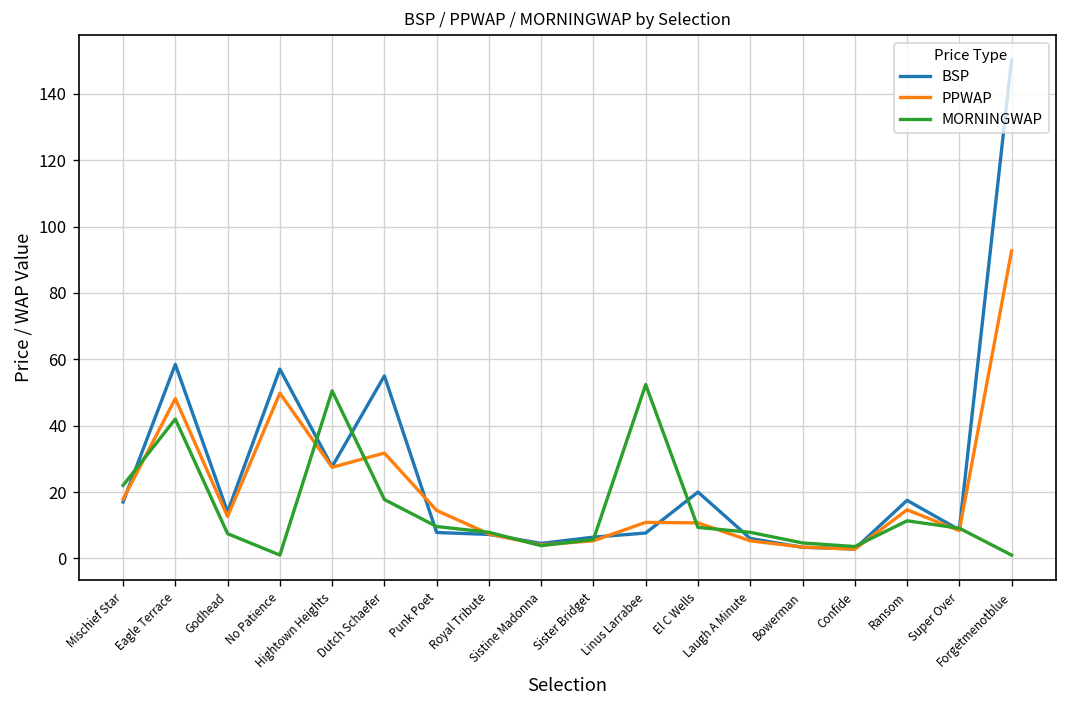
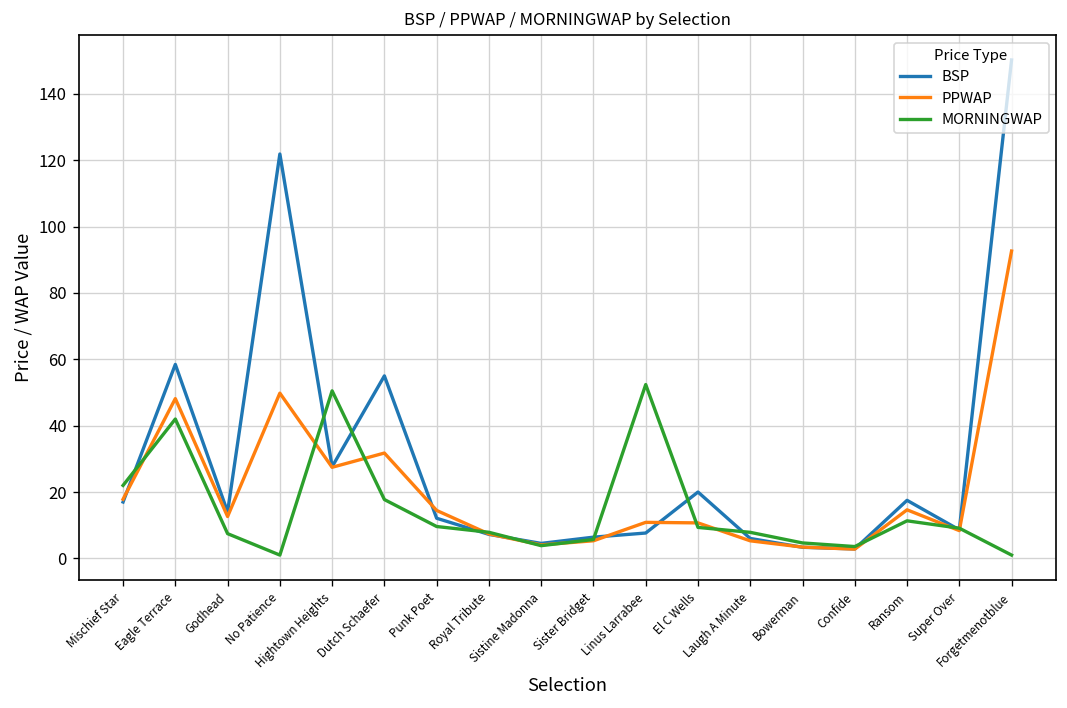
  {
    "BSP": {
      "Eagle Terrace": 58,
      "Godhead": 14,
-     "No Patience": 57,
+     "No Patience": 122,
      "Dutch Schaefer": 55,
-     "Punk Poet": 8,
+     "Punk Poet": 12,
      "Linus Larrabee": 8,
      "El C Wells": 20,
      "Ransom": 18
    },
    "PPWAP": {
      "Eagle Terrace": 48,
      "Godhead": 13,
      "No Patience": 50,
      "Dutch Schaefer": 32,
      "Punk Poet": 14,
      "Linus Larrabee": 11,
      "El C Wells": 11,
      "Ransom": 15,
      "Forgetmenotblue": 93
    },
    "MORNINGWAP": {
      "Mischief Star": 22,
      "Eagle Terrace": 42,
      "Godhead": 7,
      "No Patience": 1,
      "Hightown Heights": 50,
      "Dutch Schaefer": 18,
      "Punk Poet": 10,
      "Linus Larrabee": 52,
      "El C Wells": 9,
      "Laugh A Minute": 8,
      "Bowerman": 5,
      "Ransom": 11,
      "Forgetmenotblue": 1
    }
  }
